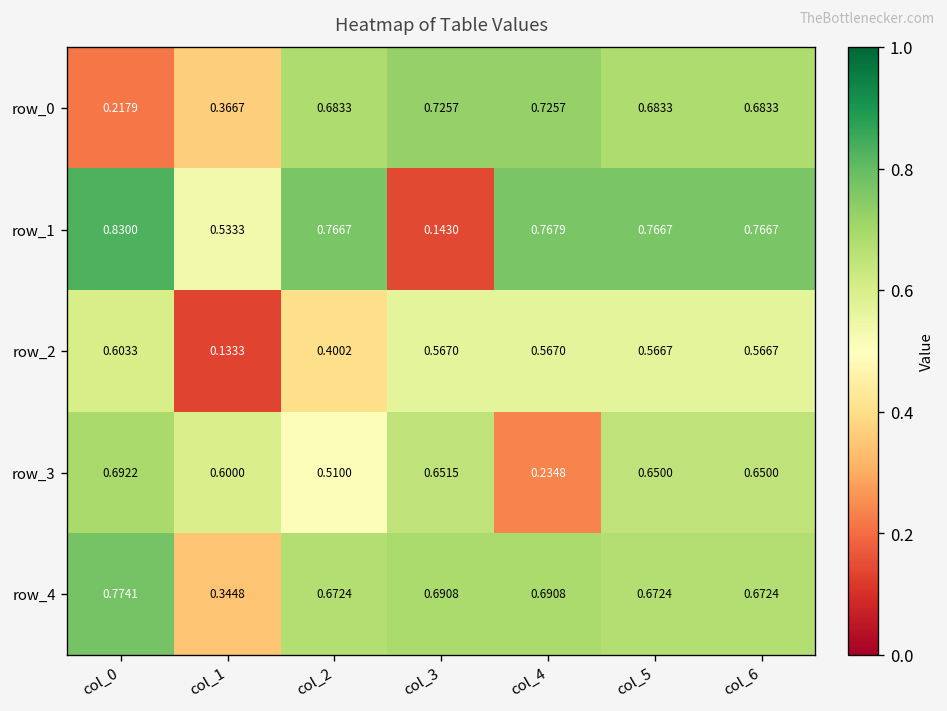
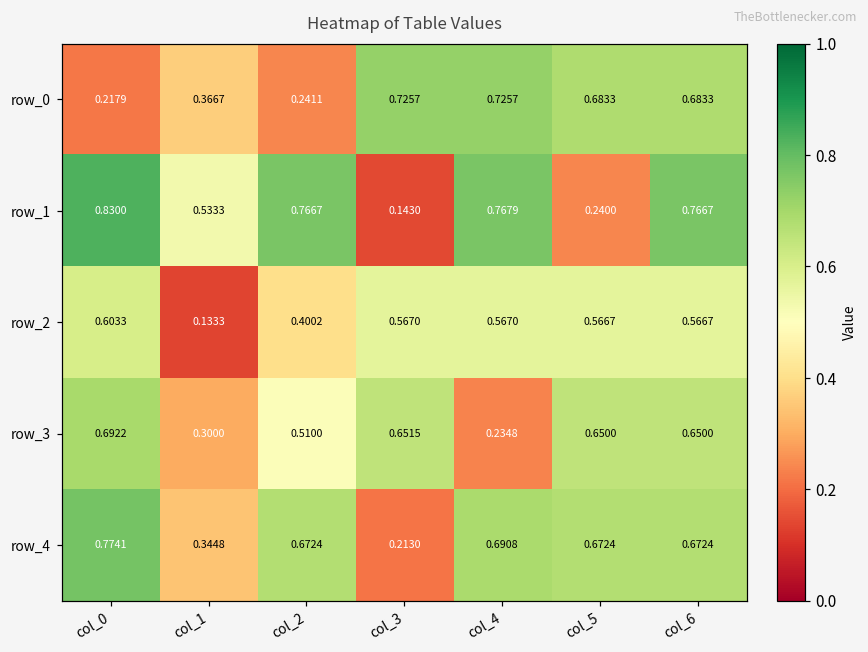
  {
    "row_0": {
      "col_0": 0.2179,
      "col_1": 0.3667,
-     "col_2": 0.6833,
+     "col_2": 0.2411,
      "col_3": 0.7257,
      "col_4": 0.7257,
      "col_5": 0.6833,
      "col_6": 0.6833
    },
    "row_1": {
      "col_0": 0.8300,
      "col_1": 0.5333,
      "col_2": 0.7667,
      "col_3": 0.1430,
      "col_4": 0.7679,
-     "col_5": 0.7667,
+     "col_5": 0.2400,
      "col_6": 0.7667
    },
    "row_2": {
      "col_0": 0.6033,
      "col_1": 0.1333,
      "col_2": 0.4002,
      "col_3": 0.5670,
      "col_4": 0.5670,
      "col_5": 0.5667,
      "col_6": 0.5667
    },
    "row_3": {
      "col_0": 0.6922,
-     "col_1": 0.6000,
+     "col_1": 0.3000,
      "col_2": 0.5100,
      "col_3": 0.6515,
      "col_4": 0.2348,
      "col_5": 0.6500,
      "col_6": 0.6500
    },
    "row_4": {
      "col_0": 0.7741,
      "col_1": 0.3448,
      "col_2": 0.6724,
-     "col_3": 0.6908,
+     "col_3": 0.2130,
      "col_4": 0.6908,
      "col_5": 0.6724,
      "col_6": 0.6724
    }
  }
